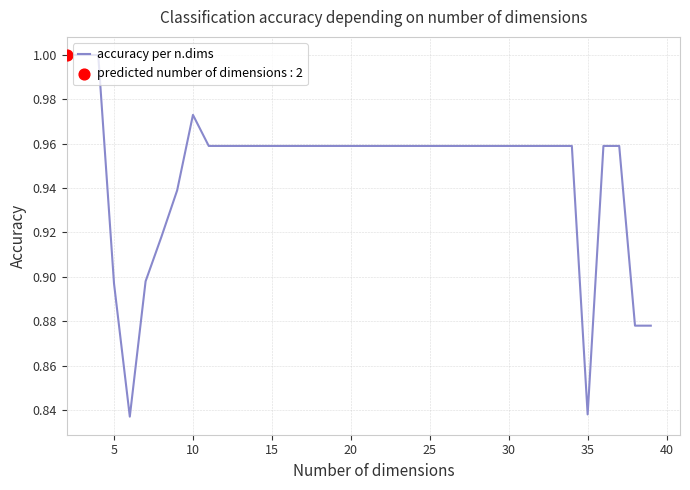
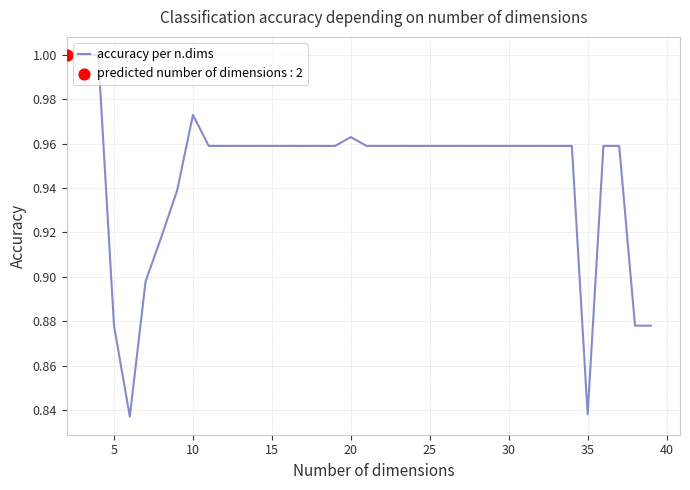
  {
    "accuracy per n.dims": {
-     "5": 0.897,
+     "5": 0.878,
      "10": 0.973,
      "15": 0.959,
-     "20": 0.959,
+     "20": 0.963,
      "25": 0.959,
      "30": 0.959,
      "35": 0.838
    }
  }
